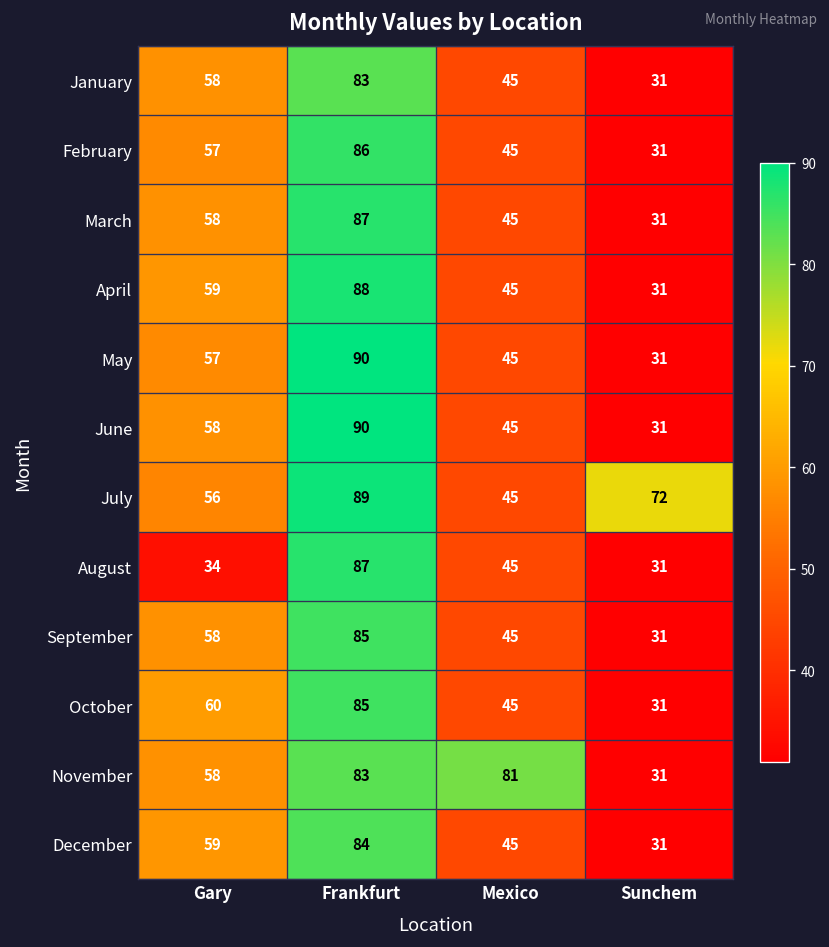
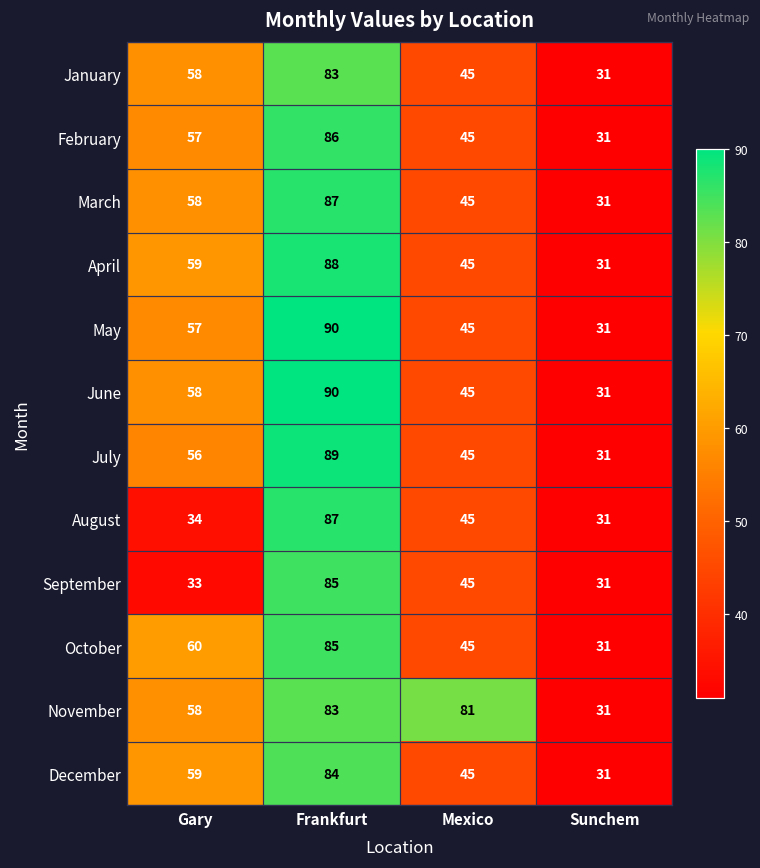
  {
    "January": {
      "Gary": 58,
      "Frankfurt": 83,
      "Mexico": 45,
      "Sunchem": 31
    },
    "February": {
      "Gary": 57,
      "Frankfurt": 86,
      "Mexico": 45,
      "Sunchem": 31
    },
    "March": {
      "Gary": 58,
      "Frankfurt": 87,
      "Mexico": 45,
      "Sunchem": 31
    },
    "April": {
      "Gary": 59,
      "Frankfurt": 88,
      "Mexico": 45,
      "Sunchem": 31
    },
    "May": {
      "Gary": 57,
      "Frankfurt": 90,
      "Mexico": 45,
      "Sunchem": 31
    },
    "June": {
      "Gary": 58,
      "Frankfurt": 90,
      "Mexico": 45,
      "Sunchem": 31
    },
    "July": {
      "Gary": 56,
      "Frankfurt": 89,
      "Mexico": 45,
-     "Sunchem": 72
+     "Sunchem": 31
    },
    "August": {
      "Gary": 34,
      "Frankfurt": 87,
      "Mexico": 45,
      "Sunchem": 31
    },
    "September": {
-     "Gary": 58,
+     "Gary": 33,
      "Frankfurt": 85,
      "Mexico": 45,
      "Sunchem": 31
    },
    "October": {
      "Gary": 60,
      "Frankfurt": 85,
      "Mexico": 45,
      "Sunchem": 31
    },
    "November": {
      "Gary": 58,
      "Frankfurt": 83,
      "Mexico": 81,
      "Sunchem": 31
    },
    "December": {
      "Gary": 59,
      "Frankfurt": 84,
      "Mexico": 45,
      "Sunchem": 31
    }
  }
